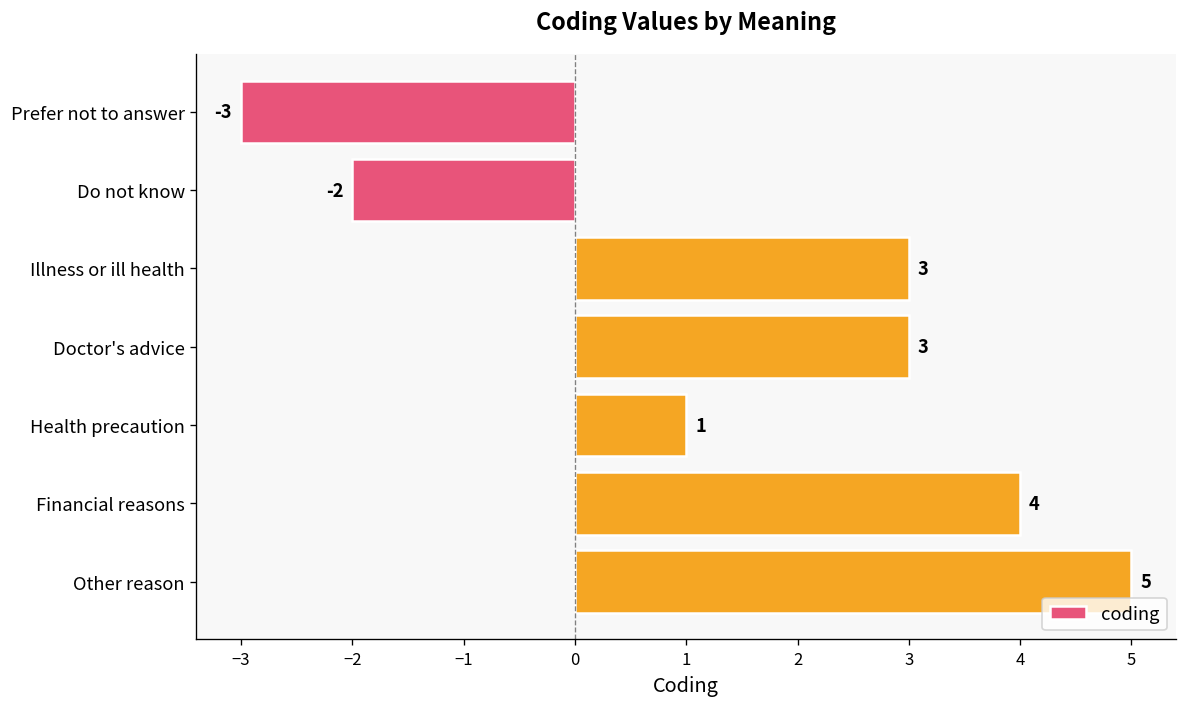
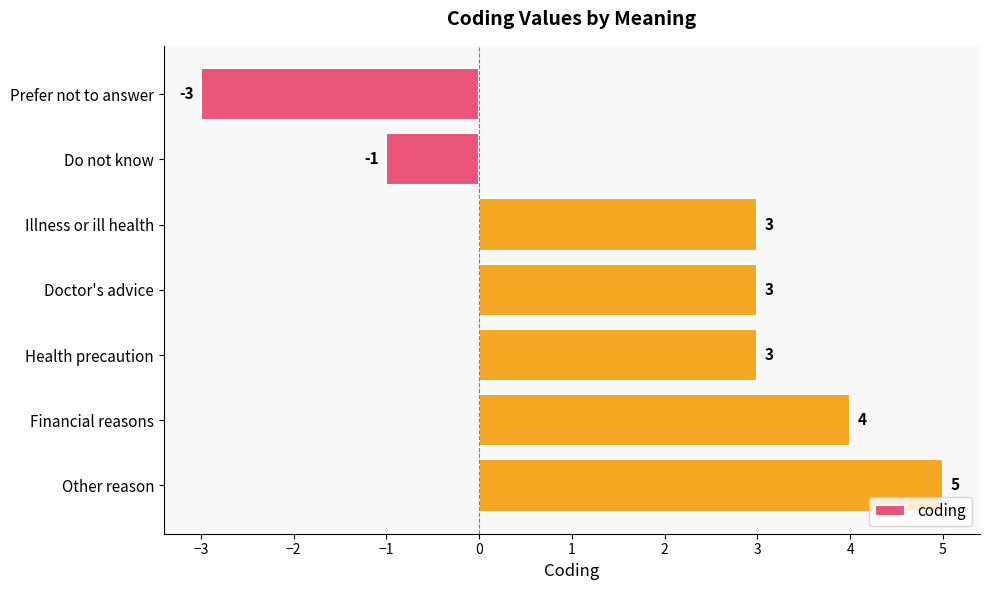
  {
    "Prefer not to answer": -3,
-   "Do not know": -2,
+   "Do not know": -1,
    "Illness or ill health": 3,
    "Doctor's advice": 3,
-   "Health precaution": 1,
+   "Health precaution": 3,
    "Financial reasons": 4,
    "Other reason": 5
  }
